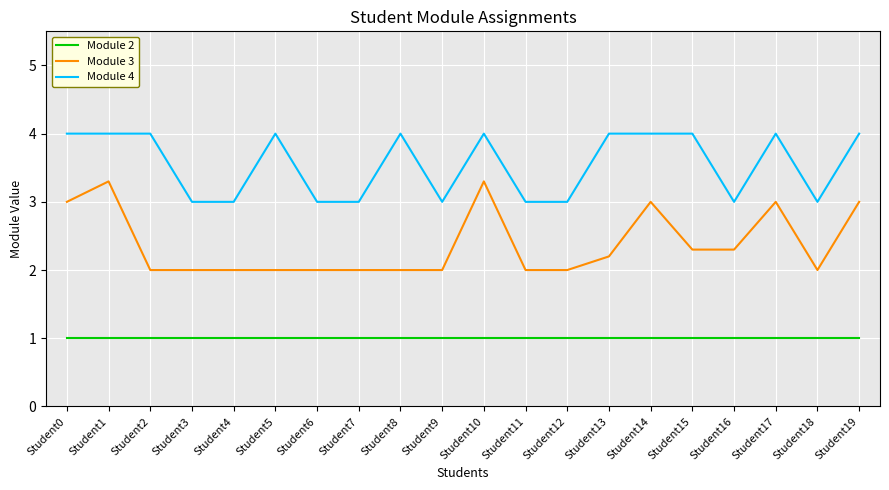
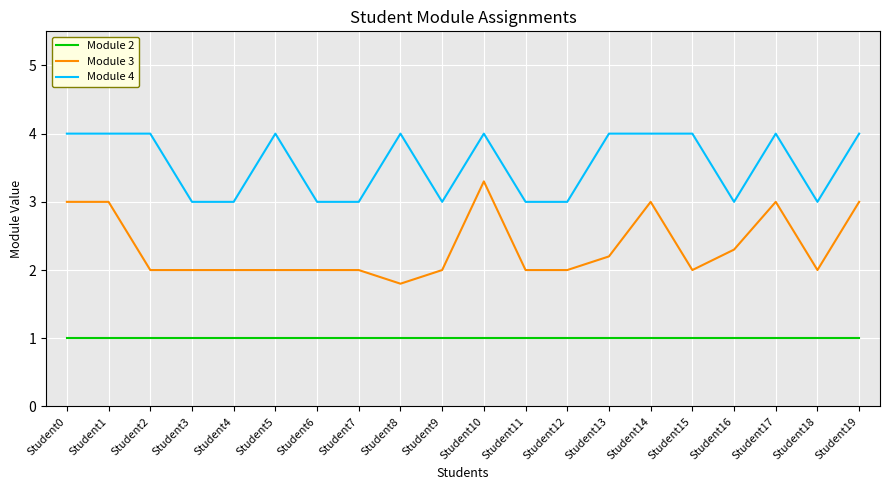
  {
    "Module 2": {
      "Student0": 1.0,
      "Student1": 1.0,
      "Student2": 1.0,
      "Student3": 1.0,
      "Student4": 1.0,
      "Student5": 1.0,
      "Student6": 1.0,
      "Student7": 1.0,
      "Student8": 1.0,
      "Student9": 1.0,
      "Student10": 1.0,
      "Student11": 1.0,
      "Student12": 1.0,
      "Student13": 1.0,
      "Student14": 1.0,
      "Student15": 1.0,
      "Student16": 1.0,
      "Student17": 1.0,
      "Student18": 1.0,
      "Student19": 1.0
    },
    "Module 3": {
      "Student0": 3.0,
-     "Student1": 3.3,
+     "Student1": 3.0,
      "Student2": 2.0,
      "Student3": 2.0,
      "Student4": 2.0,
      "Student5": 2.0,
      "Student6": 2.0,
      "Student7": 2.0,
-     "Student8": 2.0,
+     "Student8": 1.8,
      "Student9": 2.0,
      "Student10": 3.3,
      "Student11": 2.0,
      "Student12": 2.0,
      "Student13": 2.2,
      "Student14": 3.0,
-     "Student15": 2.3,
+     "Student15": 2.0,
      "Student16": 2.3,
      "Student17": 3.0,
      "Student18": 2.0,
      "Student19": 3.0
    },
    "Module 4": {
      "Student0": 4.0,
      "Student1": 4.0,
      "Student2": 4.0,
      "Student3": 3.0,
      "Student4": 3.0,
      "Student5": 4.0,
      "Student6": 3.0,
      "Student7": 3.0,
      "Student8": 4.0,
      "Student9": 3.0,
      "Student10": 4.0,
      "Student11": 3.0,
      "Student12": 3.0,
      "Student13": 4.0,
      "Student14": 4.0,
      "Student15": 4.0,
      "Student16": 3.0,
      "Student17": 4.0,
      "Student18": 3.0,
      "Student19": 4.0
    }
  }
